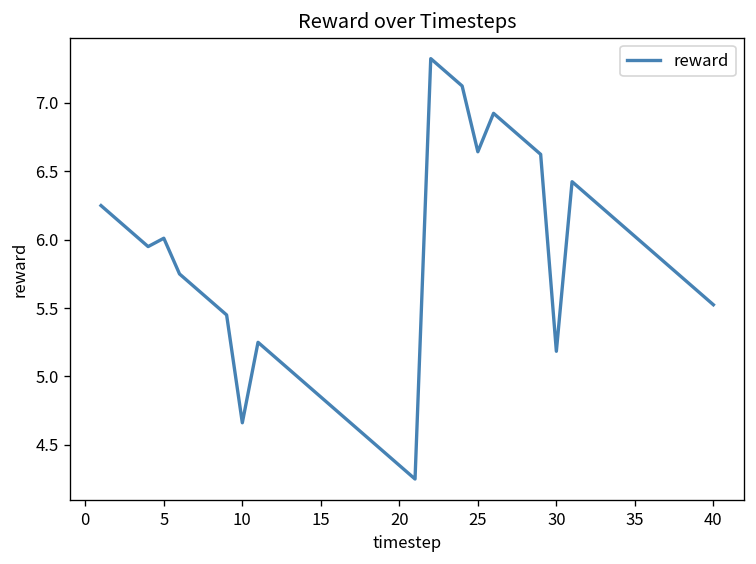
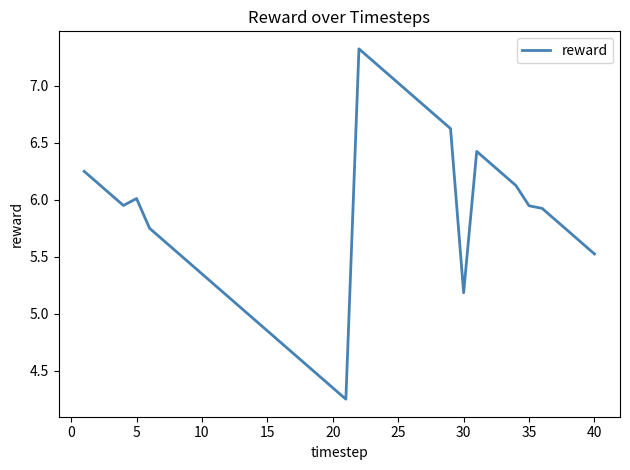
  {
    "5": 6.01,
-   "10": 4.66,
+   "10": 5.35,
    "15": 4.85,
    "20": 4.35,
-   "25": 6.64,
+   "25": 7.02,
    "30": 5.18,
-   "35": 6.02,
+   "35": 5.95,
    "40": 5.52
  }
